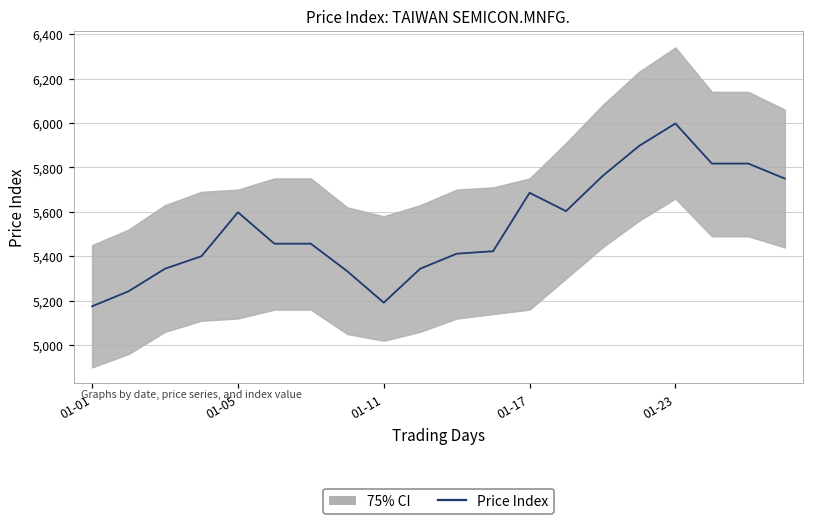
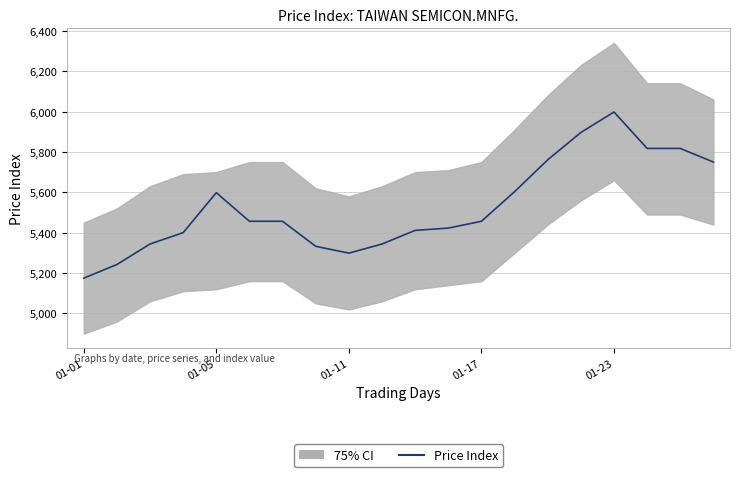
  {
    "Price Index": {
      "01-01": "5,170",
      "01-05": "5,600",
-     "01-11": "5,190",
-     "01-17": "5,690",
+     "01-11": "5,300",
+     "01-17": "5,460",
      "01-23": "6,000"
    }
  }
